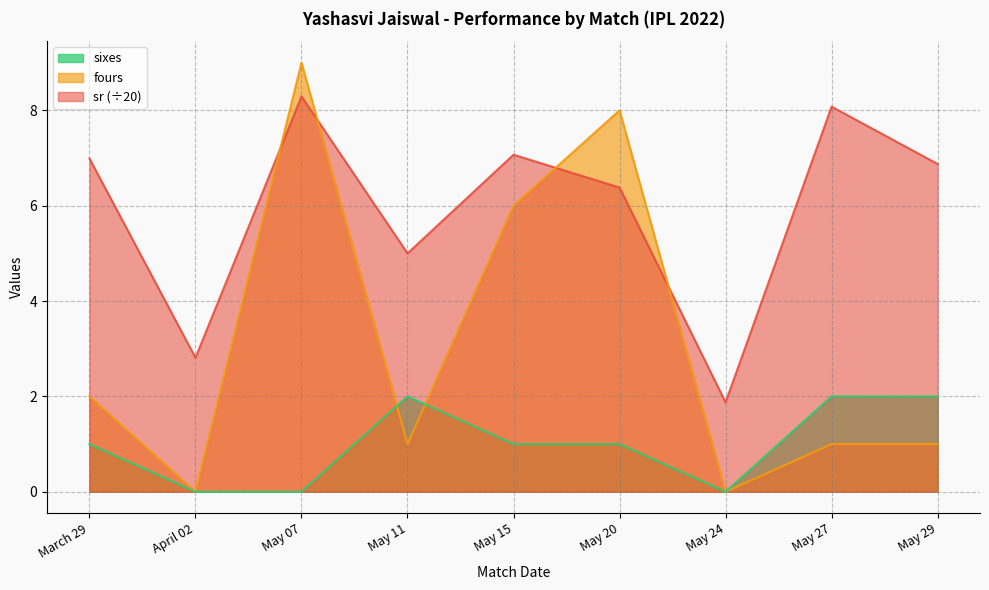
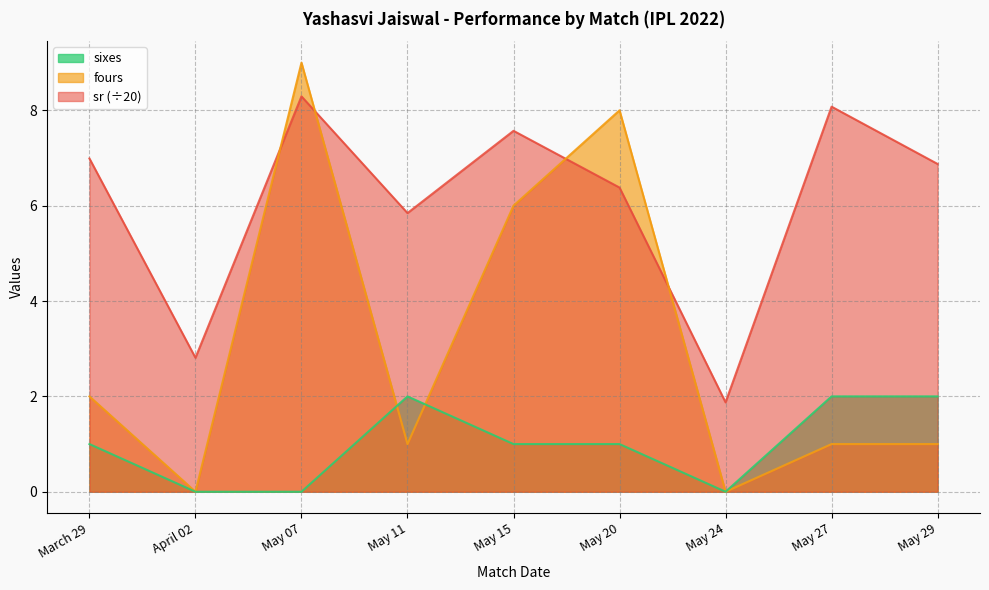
  {
    "sixes": {
      "March 29": 1.0,
      "May 07": 0.0,
      "May 11": 2.0,
      "May 15": 1.0,
      "May 20": 1.0,
      "May 27": 2.0,
      "May 29": 2.0
    },
    "fours": {
      "March 29": 2.0,
      "May 07": 9.0,
      "May 11": 1.0,
      "May 15": 6.0,
      "May 20": 8.0,
      "May 27": 1.0,
      "May 29": 1.0
    },
    "sr (÷20)": {
      "March 29": 7.0,
      "April 02": 2.8,
      "May 07": 8.3,
-     "May 11": 5.0,
-     "May 15": 7.1,
+     "May 11": 5.8,
+     "May 15": 7.6,
      "May 20": 6.4,
      "May 24": 1.9,
      "May 27": 8.1,
      "May 29": 6.9
    }
  }
